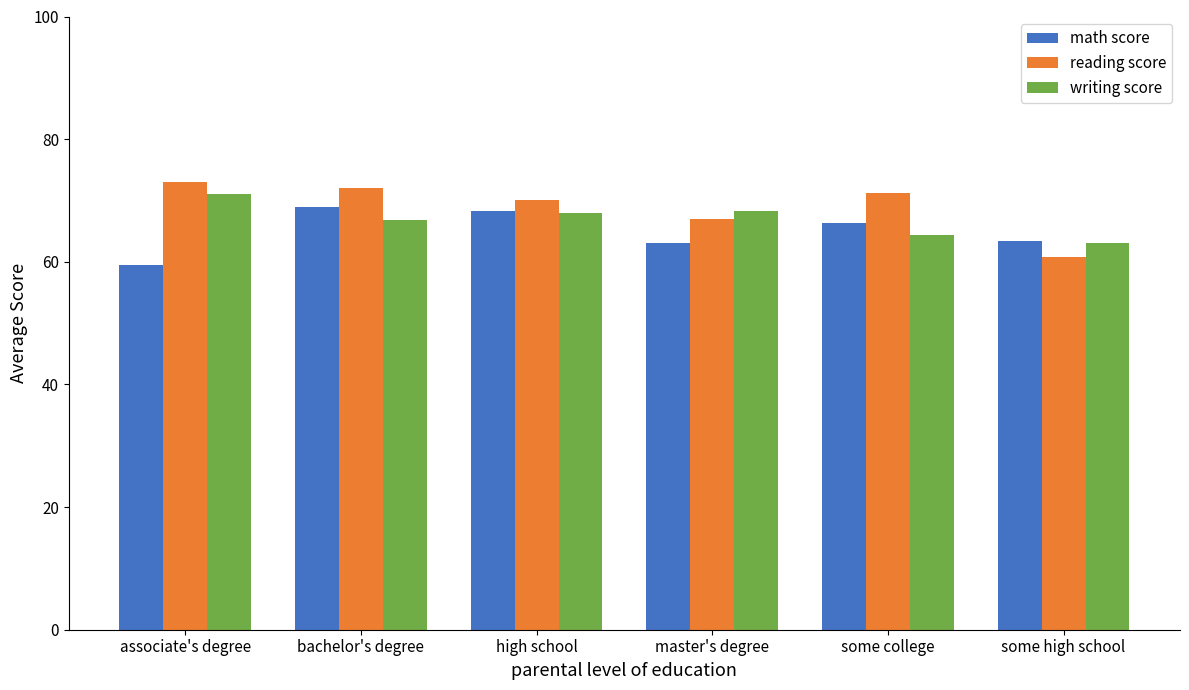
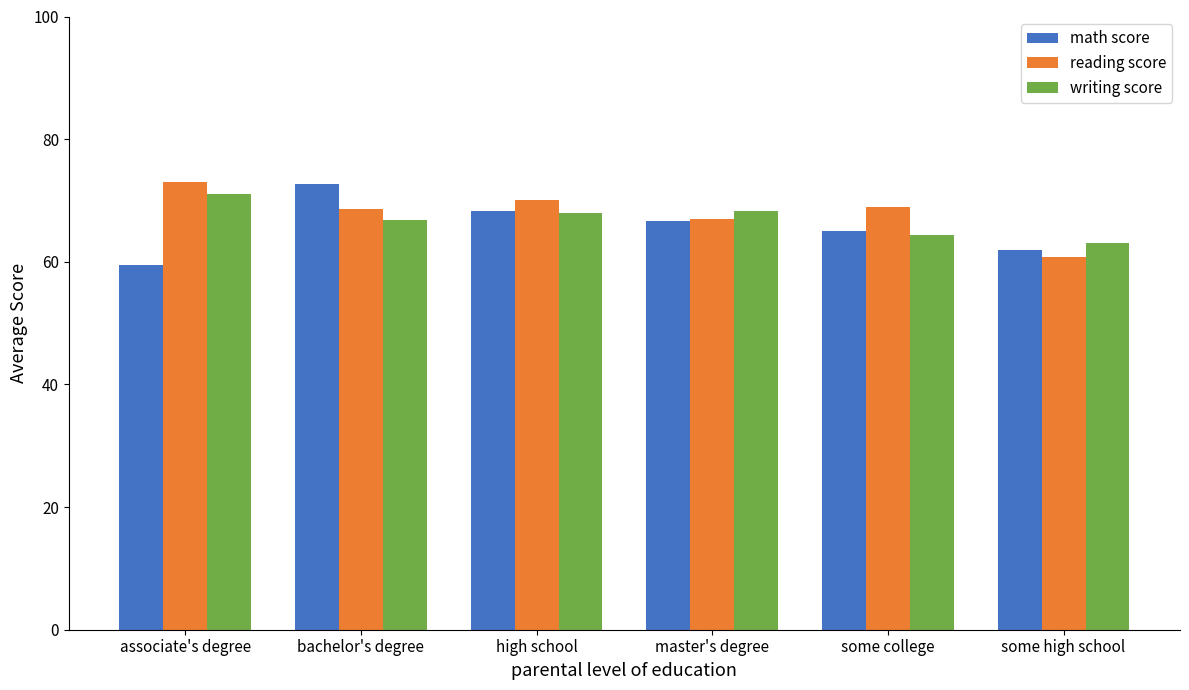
  {
    "math score": {
      "associate's degree": 59,
-     "bachelor's degree": 69,
+     "bachelor's degree": 73,
      "high school": 68,
-     "master's degree": 63,
-     "some college": 66,
-     "some high school": 63
+     "master's degree": 67,
+     "some college": 65,
+     "some high school": 62
    },
    "reading score": {
      "associate's degree": 73,
-     "bachelor's degree": 72,
+     "bachelor's degree": 69,
      "high school": 70,
      "master's degree": 67,
-     "some college": 71,
+     "some college": 69,
      "some high school": 61
    },
    "writing score": {
      "associate's degree": 71,
      "bachelor's degree": 67,
      "high school": 68,
      "master's degree": 68,
      "some college": 64,
      "some high school": 63
    }
  }
